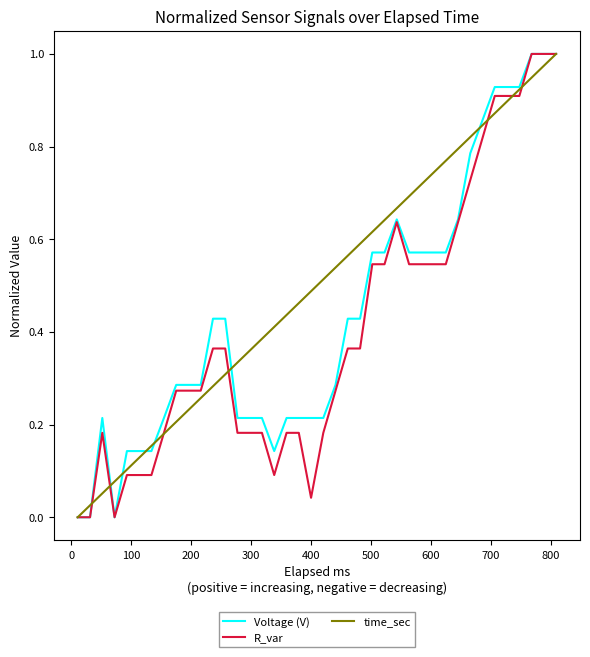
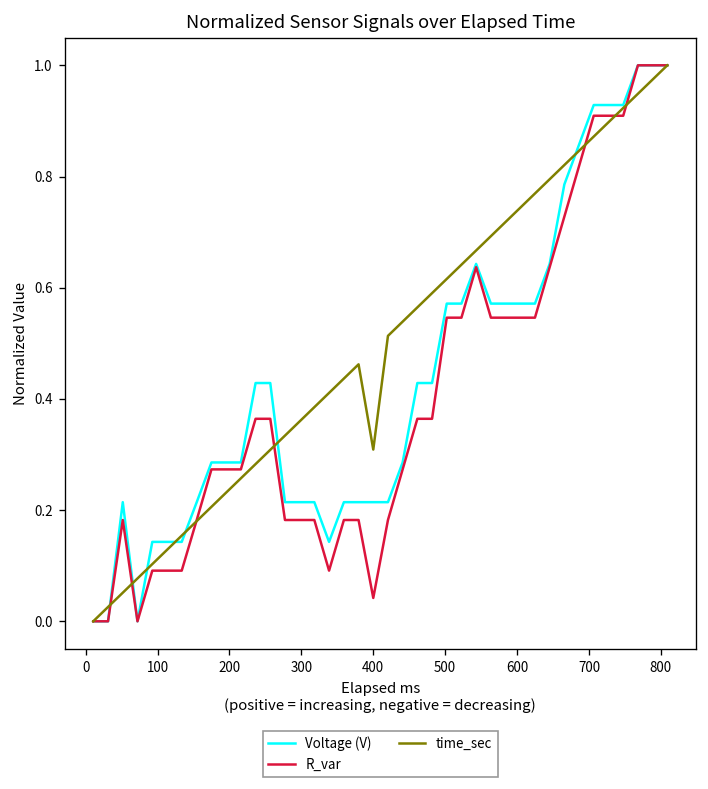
  {
    "Voltage (V)": {
      "400": 0.21
    },
    "R_var": {
      "400": 0.04
    },
    "time_sec": {
-     "400": 0.49
+     "400": 0.31
    }
  }
